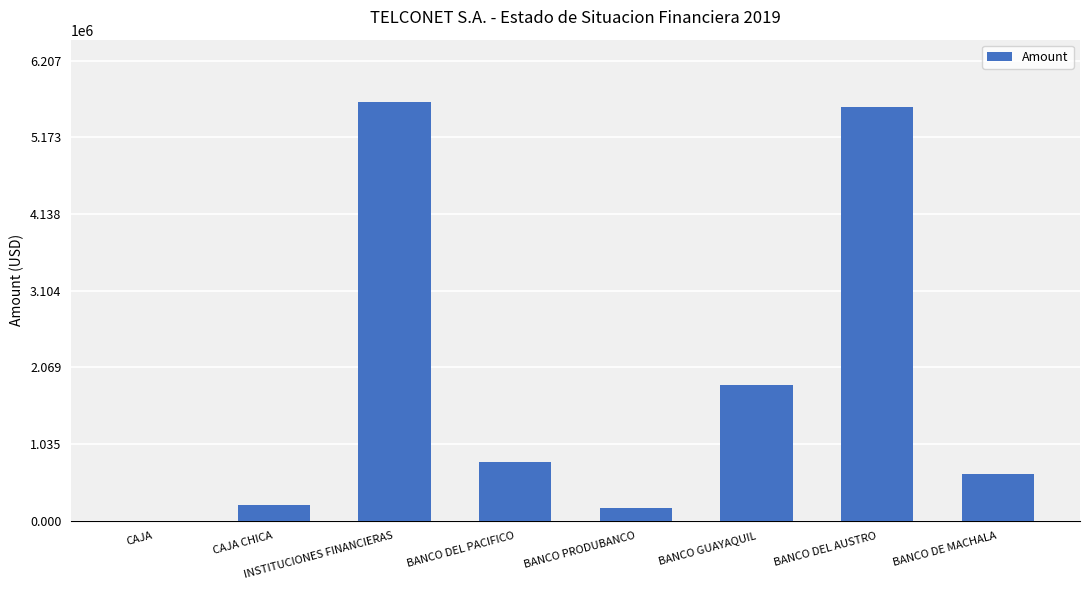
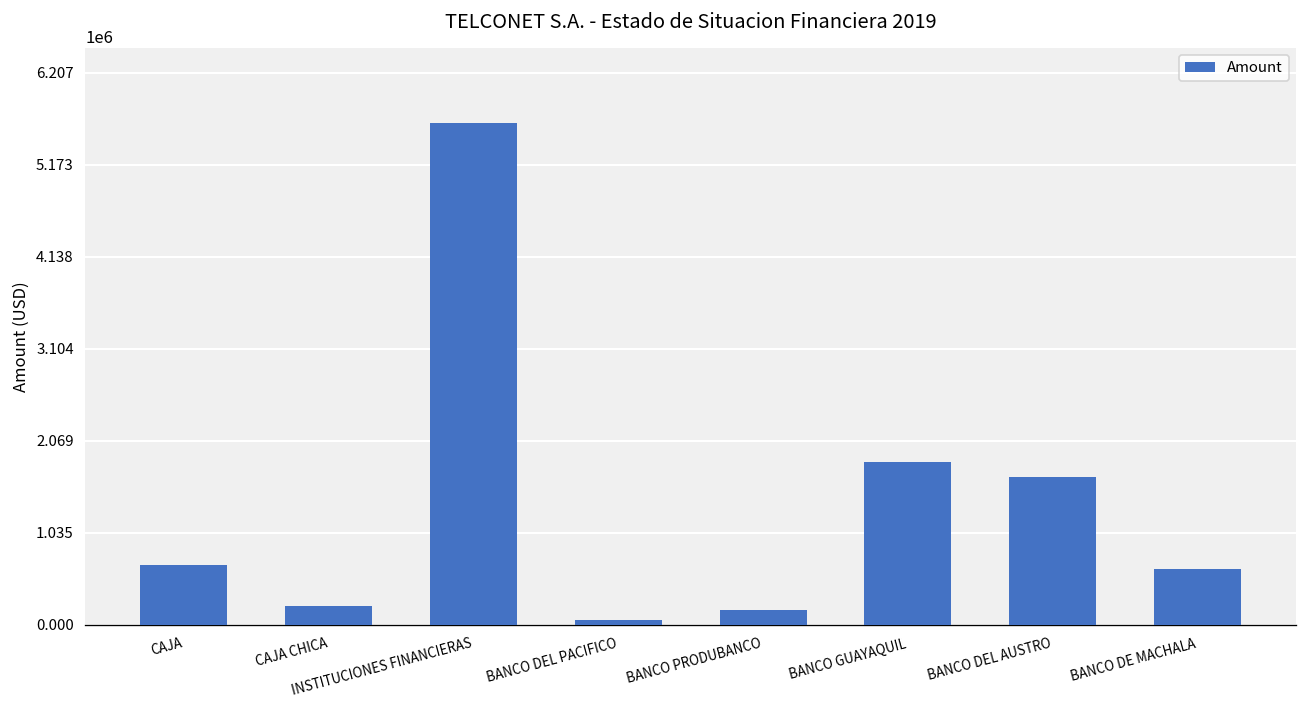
  {
-   "CAJA": 0,
+   "CAJA": 700000,
    "CAJA CHICA": 200000,
    "INSTITUCIONES FINANCIERAS": 5600000,
-   "BANCO DEL PACIFICO": 800000,
+   "BANCO DEL PACIFICO": 100000,
    "BANCO PRODUBANCO": 200000,
    "BANCO GUAYAQUIL": 1800000,
-   "BANCO DEL AUSTRO": 5600000,
+   "BANCO DEL AUSTRO": 1700000,
    "BANCO DE MACHALA": 600000
  }
